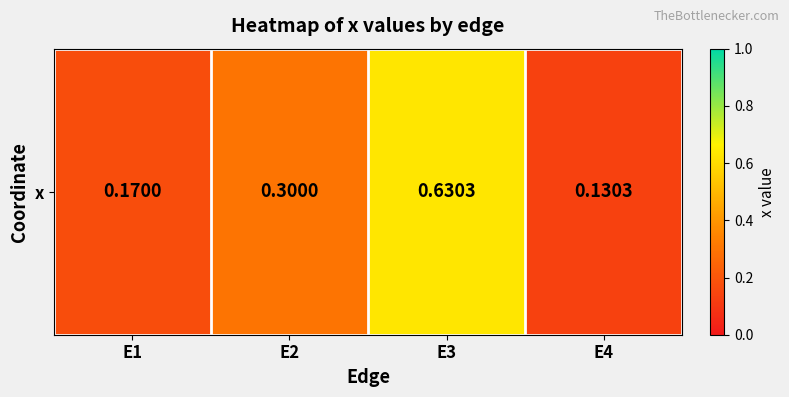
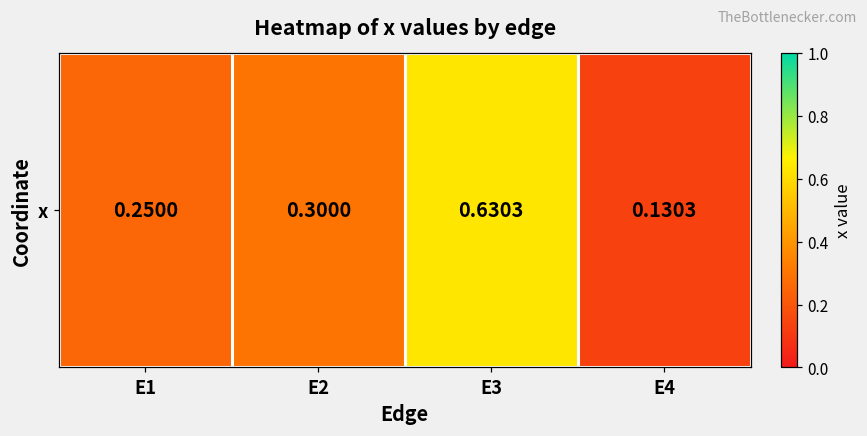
  {
    "x": {
-     "E1": 0.1700,
+     "E1": 0.2500,
      "E2": 0.3000,
      "E3": 0.6303,
      "E4": 0.1303
    }
  }
